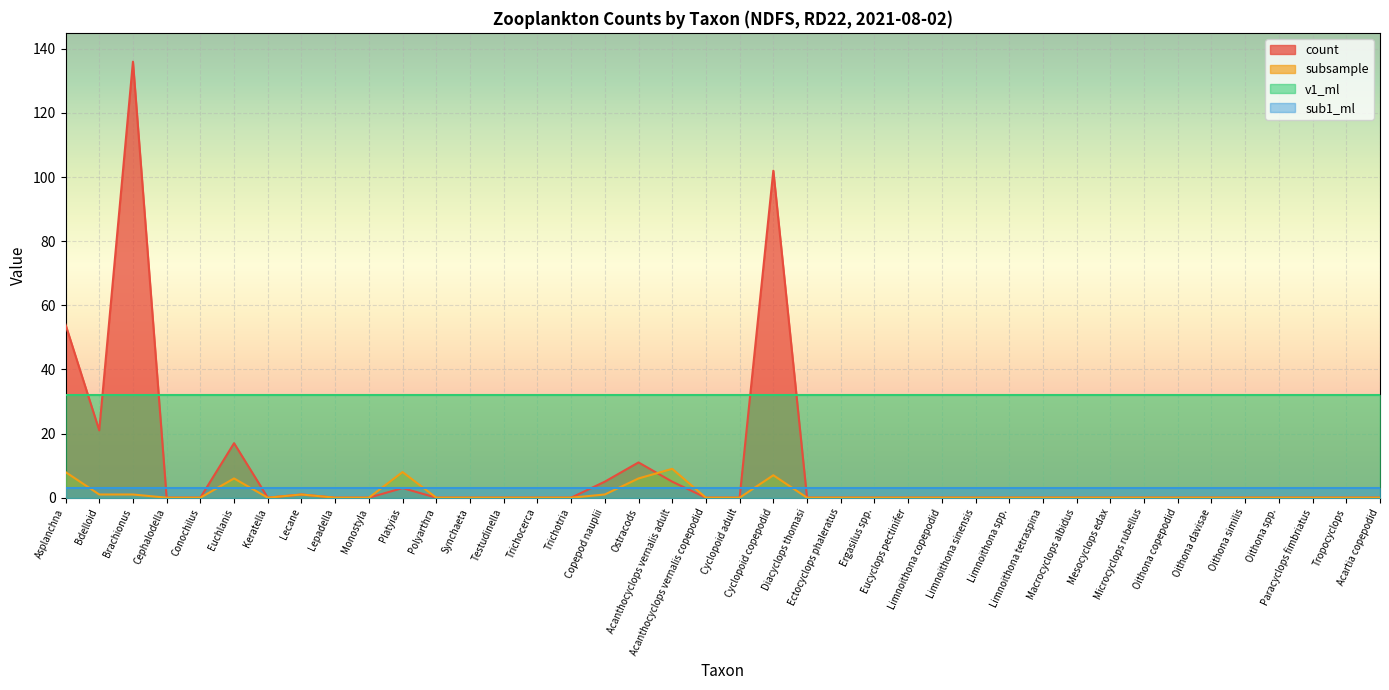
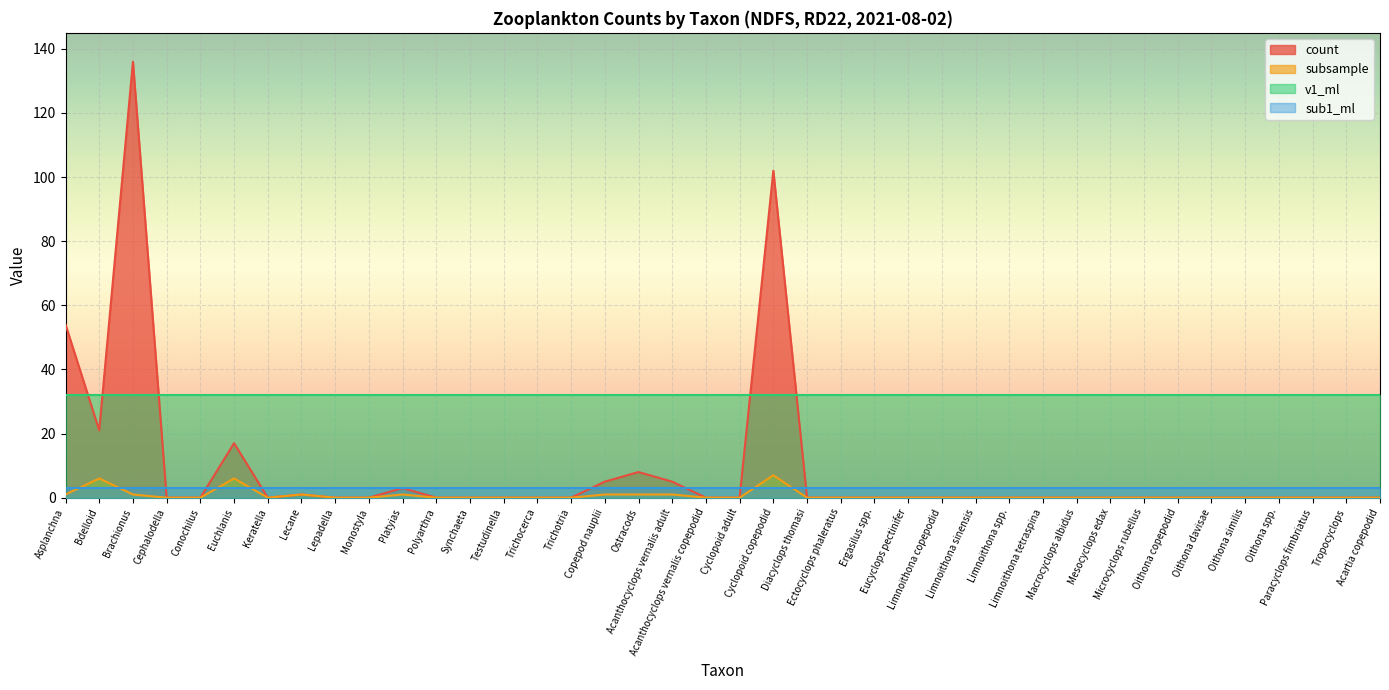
  {
    "count": {
      "Asplanchna": 54,
      "Bdelloid": 21,
      "Brachionus": 136,
      "Euchlanis": 17,
      "Copepod nauplii": 5,
-     "Ostracods": 11,
+     "Ostracods": 8,
      "Acanthocyclops vernalis adult": 5,
      "Cyclopoid copepodid": 102
    },
    "subsample": {
-     "Asplanchna": 8,
-     "Bdelloid": 1,
+     "Asplanchna": 1,
+     "Bdelloid": 6,
      "Brachionus": 1,
      "Euchlanis": 6,
-     "Platyias": 8,
+     "Platyias": 1,
      "Copepod nauplii": 1,
-     "Ostracods": 6,
-     "Acanthocyclops vernalis adult": 9,
+     "Ostracods": 1,
+     "Acanthocyclops vernalis adult": 1,
      "Cyclopoid copepodid": 7
    },
    "v1_ml": {
      "Asplanchna": 32,
      "Bdelloid": 32,
      "Brachionus": 32,
      "Cephalodella": 32,
      "Conochilus": 32,
      "Euchlanis": 32,
      "Keratella": 32,
      "Lecane": 32,
      "Lepadella": 32,
      "Monostyla": 32,
      "Platyias": 32,
      "Polyarthra": 32,
      "Synchaeta": 32,
      "Testudinella": 32,
      "Trichocerca": 32,
      "Trichotria": 32,
      "Copepod nauplii": 32,
      "Ostracods": 32,
      "Acanthocyclops vernalis adult": 32,
      "Acanthocyclops vernalis copepodid": 32,
      "Cyclopoid adult": 32,
      "Cyclopoid copepodid": 32,
      "Diacyclops thomasi": 32,
      "Ectocyclops phaleratus": 32,
      "Ergasilus spp.": 32,
      "Eucyclops pectinifer": 32,
      "Limnoithona copepodid": 32,
      "Limnoithona sinensis": 32,
      "Limnoithona spp.": 32,
      "Limnoithona tetraspina": 32,
      "Macrocyclops albidus": 32,
      "Mesocyclops edax": 32,
      "Microcyclops rubellus": 32,
      "Oithona copepodid": 32,
      "Oithona davisae": 32,
      "Oithona similis": 32,
      "Oithona spp.": 32,
      "Paracyclops fimbriatus": 32,
      "Tropocyclops": 32,
      "Acartia copepodid": 32
    },
    "sub1_ml": {
      "Asplanchna": 3,
      "Bdelloid": 3,
      "Brachionus": 3,
      "Cephalodella": 3,
      "Conochilus": 3,
      "Euchlanis": 3,
      "Keratella": 3,
      "Lecane": 3,
      "Lepadella": 3,
      "Monostyla": 3,
      "Polyarthra": 3,
      "Synchaeta": 3,
      "Testudinella": 3,
      "Trichocerca": 3,
      "Trichotria": 3,
      "Copepod nauplii": 3,
      "Ostracods": 3,
      "Acanthocyclops vernalis adult": 3,
      "Acanthocyclops vernalis copepodid": 3,
      "Cyclopoid adult": 3,
      "Cyclopoid copepodid": 3,
      "Diacyclops thomasi": 3,
      "Ectocyclops phaleratus": 3,
      "Ergasilus spp.": 3,
      "Eucyclops pectinifer": 3,
      "Limnoithona copepodid": 3,
      "Limnoithona sinensis": 3,
      "Limnoithona spp.": 3,
      "Limnoithona tetraspina": 3,
      "Macrocyclops albidus": 3,
      "Mesocyclops edax": 3,
      "Microcyclops rubellus": 3,
      "Oithona copepodid": 3,
      "Oithona davisae": 3,
      "Oithona similis": 3,
      "Oithona spp.": 3,
      "Paracyclops fimbriatus": 3,
      "Tropocyclops": 3,
      "Acartia copepodid": 3
    }
  }
